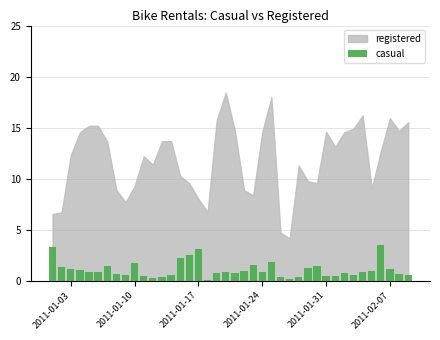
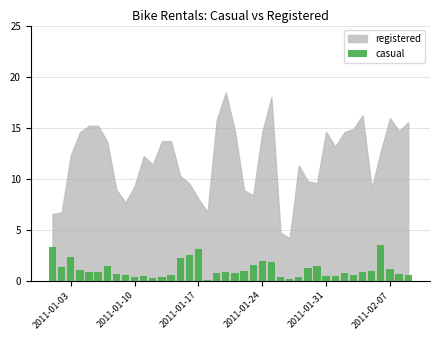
  {
    "casual": {
-     "2011-01-03": 1.2,
-     "2011-01-10": 1.7,
+     "2011-01-03": 2.3,
+     "2011-01-10": 0.4,
      "2011-01-17": 3.1,
-     "2011-01-24": 0.9,
+     "2011-01-24": 1.9,
      "2011-01-31": 0.4,
      "2011-02-07": 1.2
    },
    "registered": {
      "2011-01-03": 12.3,
      "2011-01-10": 9.3,
      "2011-01-17": 8.0,
      "2011-01-24": 14.6,
      "2011-01-31": 14.6,
      "2011-02-07": 15.9
    }
  }
